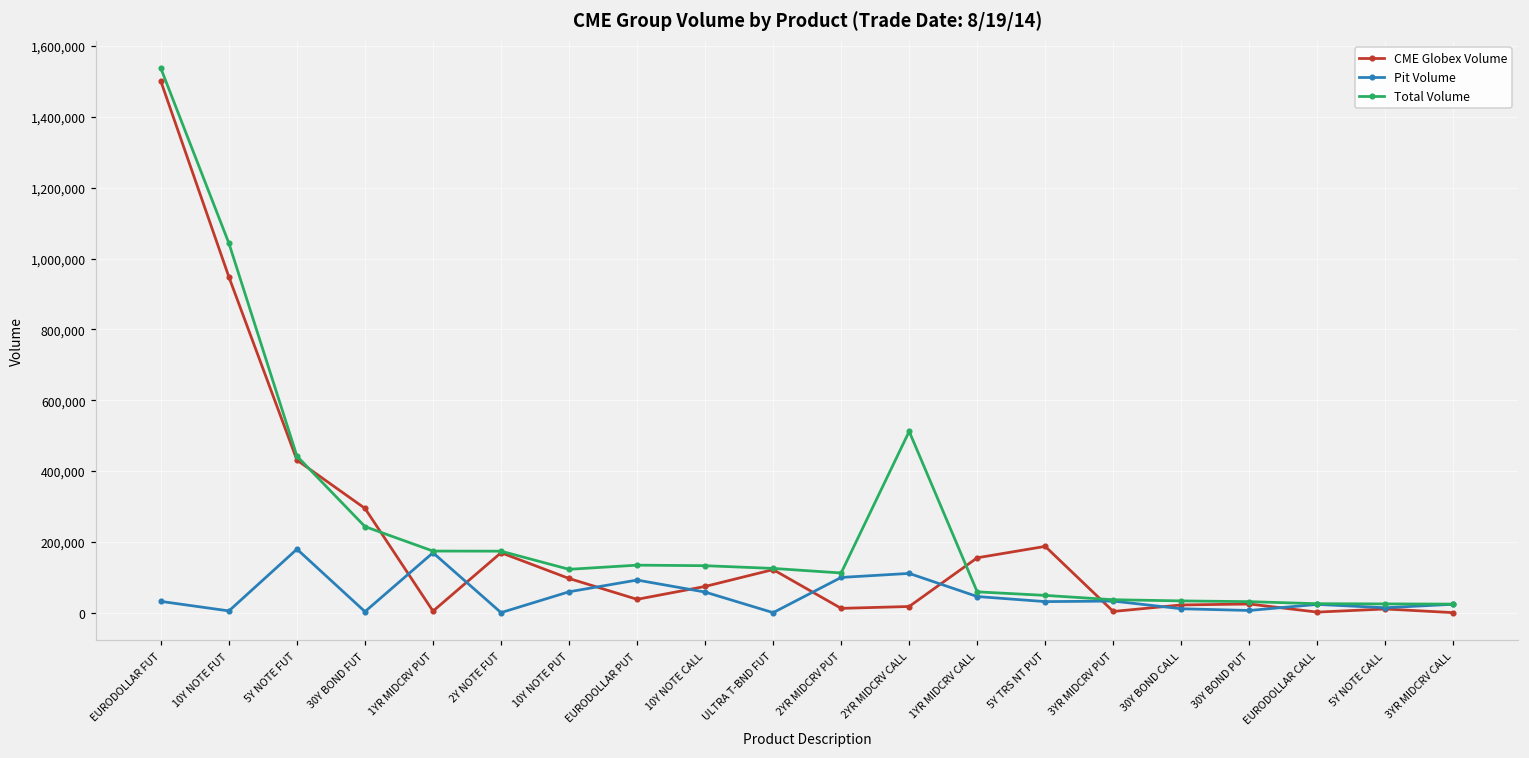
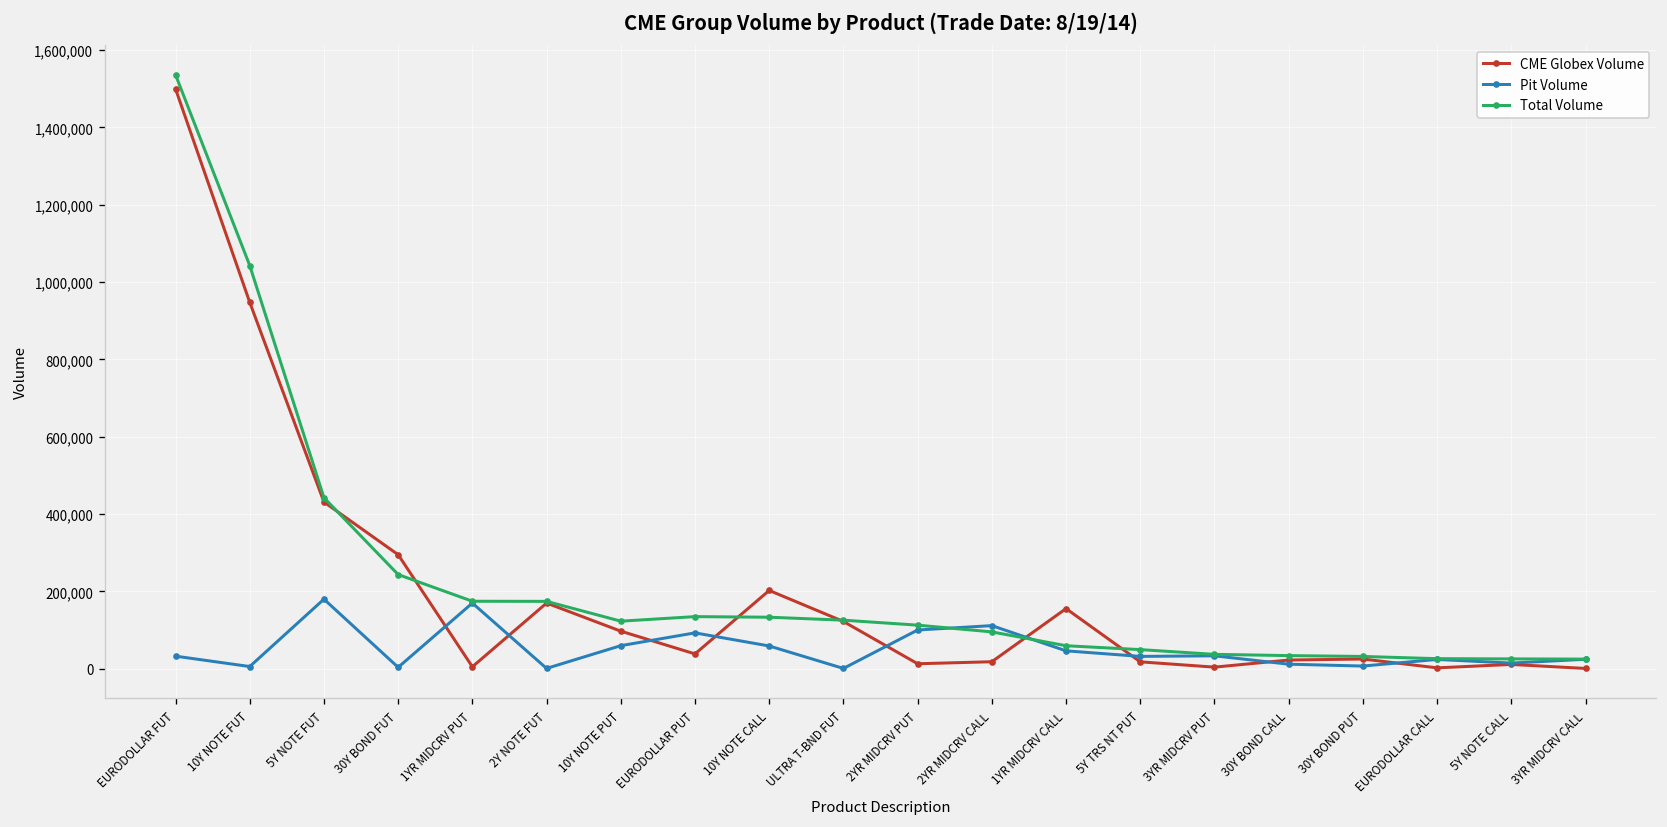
  {
    "CME Globex Volume": {
      "EURODOLLAR FUT": "1,500,000",
      "10Y NOTE FUT": "950,000",
      "5Y NOTE FUT": "430,000",
      "30Y BOND FUT": "290,000",
      "1YR MIDCRV PUT": "0",
      "10Y NOTE PUT": "100,000",
      "EURODOLLAR PUT": "40,000",
-     "10Y NOTE CALL": "70,000",
+     "10Y NOTE CALL": "200,000",
      "2YR MIDCRV PUT": "10,000",
      "2YR MIDCRV CALL": "20,000",
      "1YR MIDCRV CALL": "160,000",
-     "5Y TRS NT PUT": "190,000",
+     "5Y TRS NT PUT": "20,000",
      "3YR MIDCRV PUT": "0",
      "30Y BOND CALL": "20,000",
      "EURODOLLAR CALL": "0",
      "3YR MIDCRV CALL": "0"
    },
    "Pit Volume": {
      "EURODOLLAR FUT": "30,000",
      "10Y NOTE FUT": "10,000",
      "5Y NOTE FUT": "180,000",
      "30Y BOND FUT": "0",
      "2Y NOTE FUT": "0",
      "10Y NOTE PUT": "60,000",
      "EURODOLLAR PUT": "90,000",
      "10Y NOTE CALL": "60,000",
      "ULTRA T-BND FUT": "0",
      "2YR MIDCRV PUT": "100,000",
      "2YR MIDCRV CALL": "110,000",
      "1YR MIDCRV CALL": "50,000",
      "5Y TRS NT PUT": "30,000",
      "30Y BOND CALL": "10,000",
      "30Y BOND PUT": "10,000"
    },
    "Total Volume": {
      "EURODOLLAR FUT": "1,540,000",
      "10Y NOTE FUT": "1,040,000",
      "5Y NOTE FUT": "440,000",
      "30Y BOND FUT": "240,000",
      "10Y NOTE PUT": "120,000",
      "EURODOLLAR PUT": "130,000",
      "10Y NOTE CALL": "130,000",
      "2YR MIDCRV PUT": "110,000",
-     "2YR MIDCRV CALL": "510,000",
+     "2YR MIDCRV CALL": "100,000",
      "1YR MIDCRV CALL": "60,000",
      "5Y TRS NT PUT": "50,000",
      "30Y BOND CALL": "30,000",
      "5Y NOTE CALL": "30,000"
    }
  }
